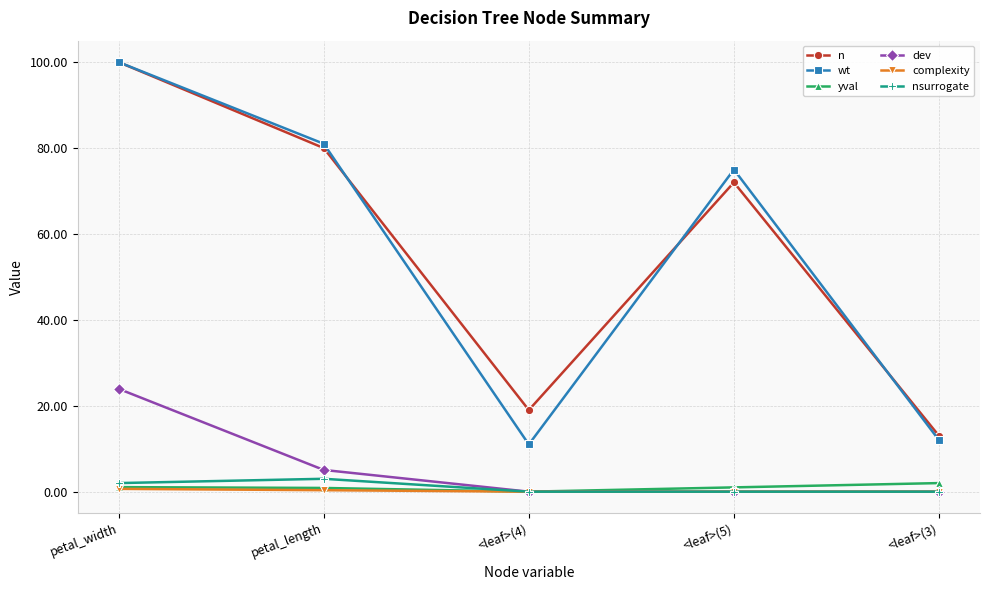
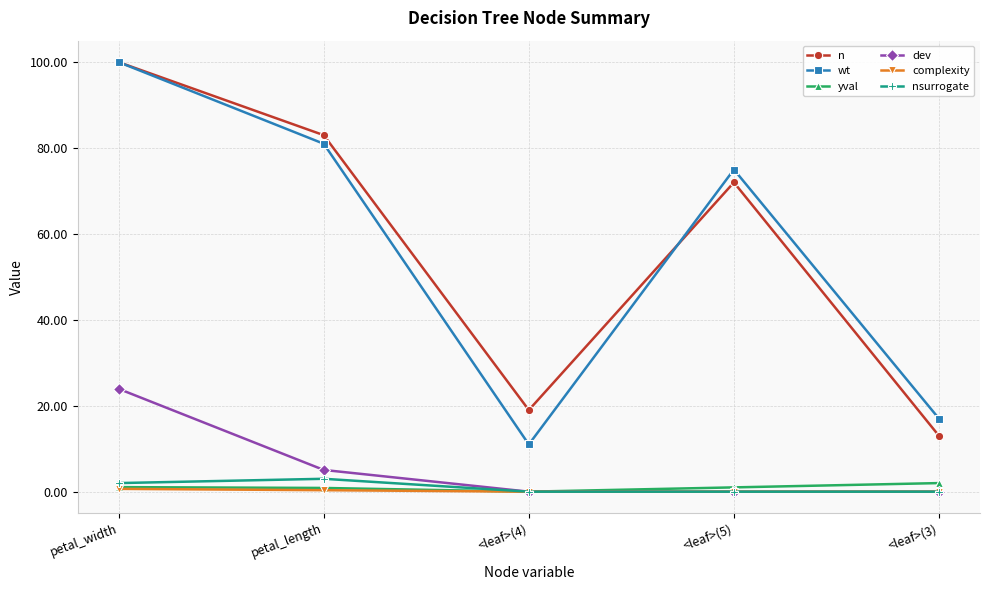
  {
    "n": {
-     "petal_length": 80,
+     "petal_length": 83,
      "<leaf>(4)": 19,
      "<leaf>(5)": 72,
      "<leaf>(3)": 13
    },
    "wt": {
      "petal_length": 81,
      "<leaf>(4)": 11,
      "<leaf>(5)": 75,
-     "<leaf>(3)": 12
+     "<leaf>(3)": 17
    },
    "dev": {
      "petal_width": 24,
      "petal_length": 5
    }
  }
